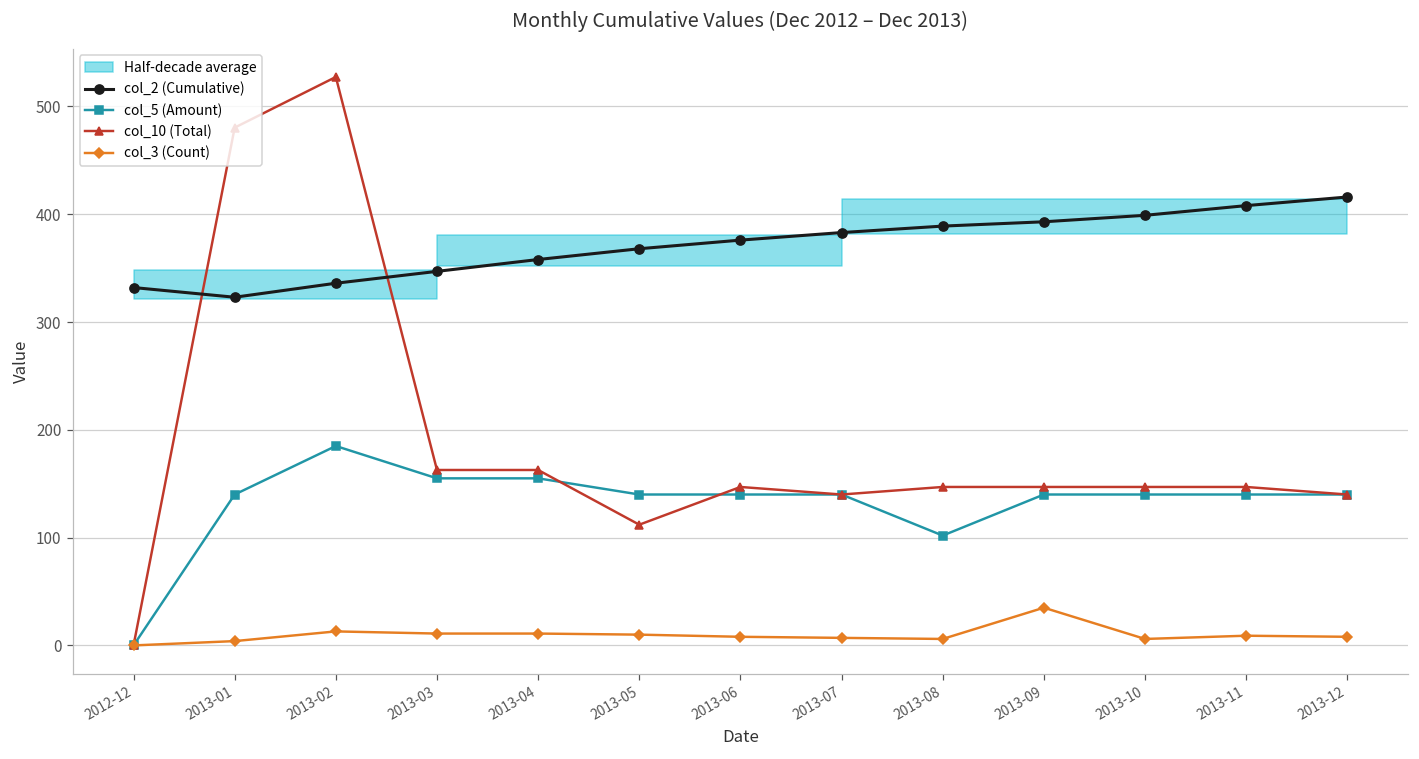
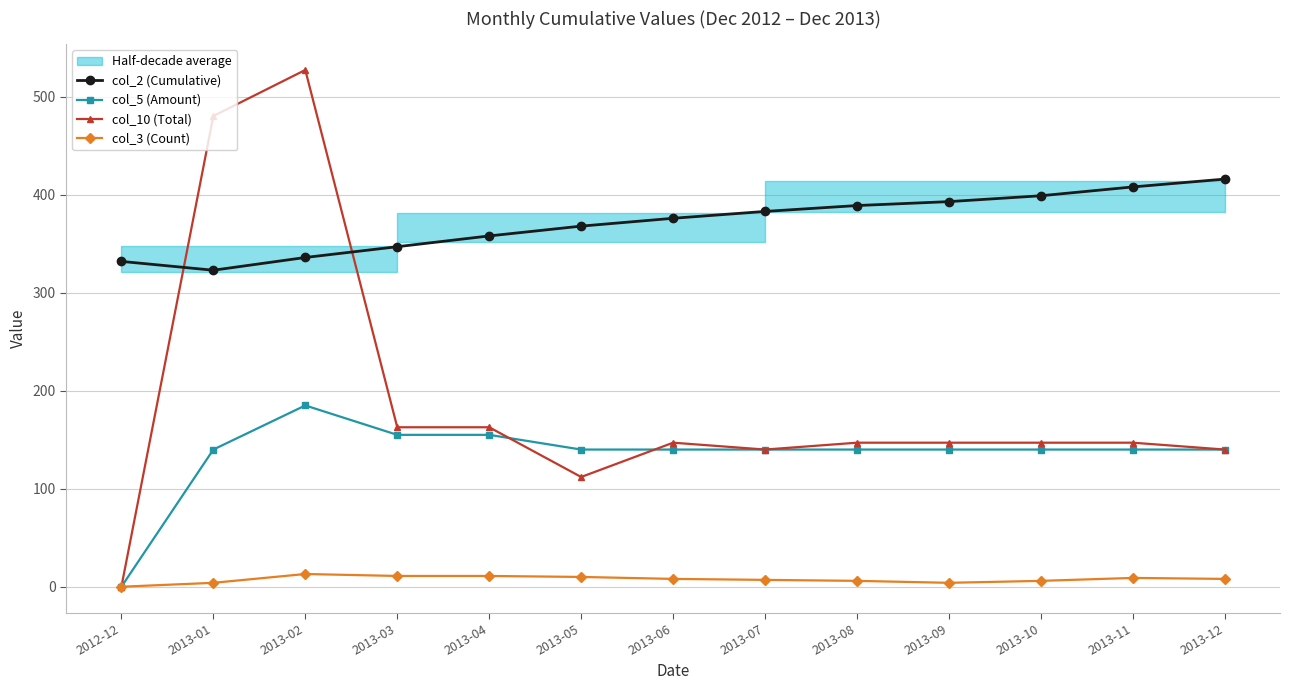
  {
    "col_2 (Cumulative)": {
      "2012-12": 330,
      "2013-01": 320,
      "2013-02": 340,
      "2013-04": 360,
      "2013-05": 370,
      "2013-06": 380,
      "2013-08": 390,
      "2013-09": 390,
      "2013-10": 400,
      "2013-11": 410
    },
    "col_5 (Amount)": {
      "2013-01": 140,
      "2013-02": 190,
      "2013-03": 160,
      "2013-04": 160,
      "2013-05": 140,
      "2013-06": 140,
-     "2013-08": 100,
+     "2013-08": 140,
      "2013-09": 140,
      "2013-10": 140,
      "2013-11": 140
    },
    "col_10 (Total)": {
      "2013-02": 530,
      "2013-03": 160,
      "2013-04": 160,
      "2013-05": 110,
      "2013-06": 150,
      "2013-08": 150,
      "2013-09": 150,
      "2013-10": 150,
      "2013-11": 150
    },
    "col_3 (Count)": {
      "2013-01": 0,
      "2013-02": 10,
      "2013-03": 10,
      "2013-04": 10,
      "2013-05": 10,
      "2013-06": 10,
      "2013-07": 10,
      "2013-08": 10,
-     "2013-09": 40,
+     "2013-09": 0,
      "2013-10": 10,
      "2013-11": 10,
      "2013-12": 10
    }
  }
